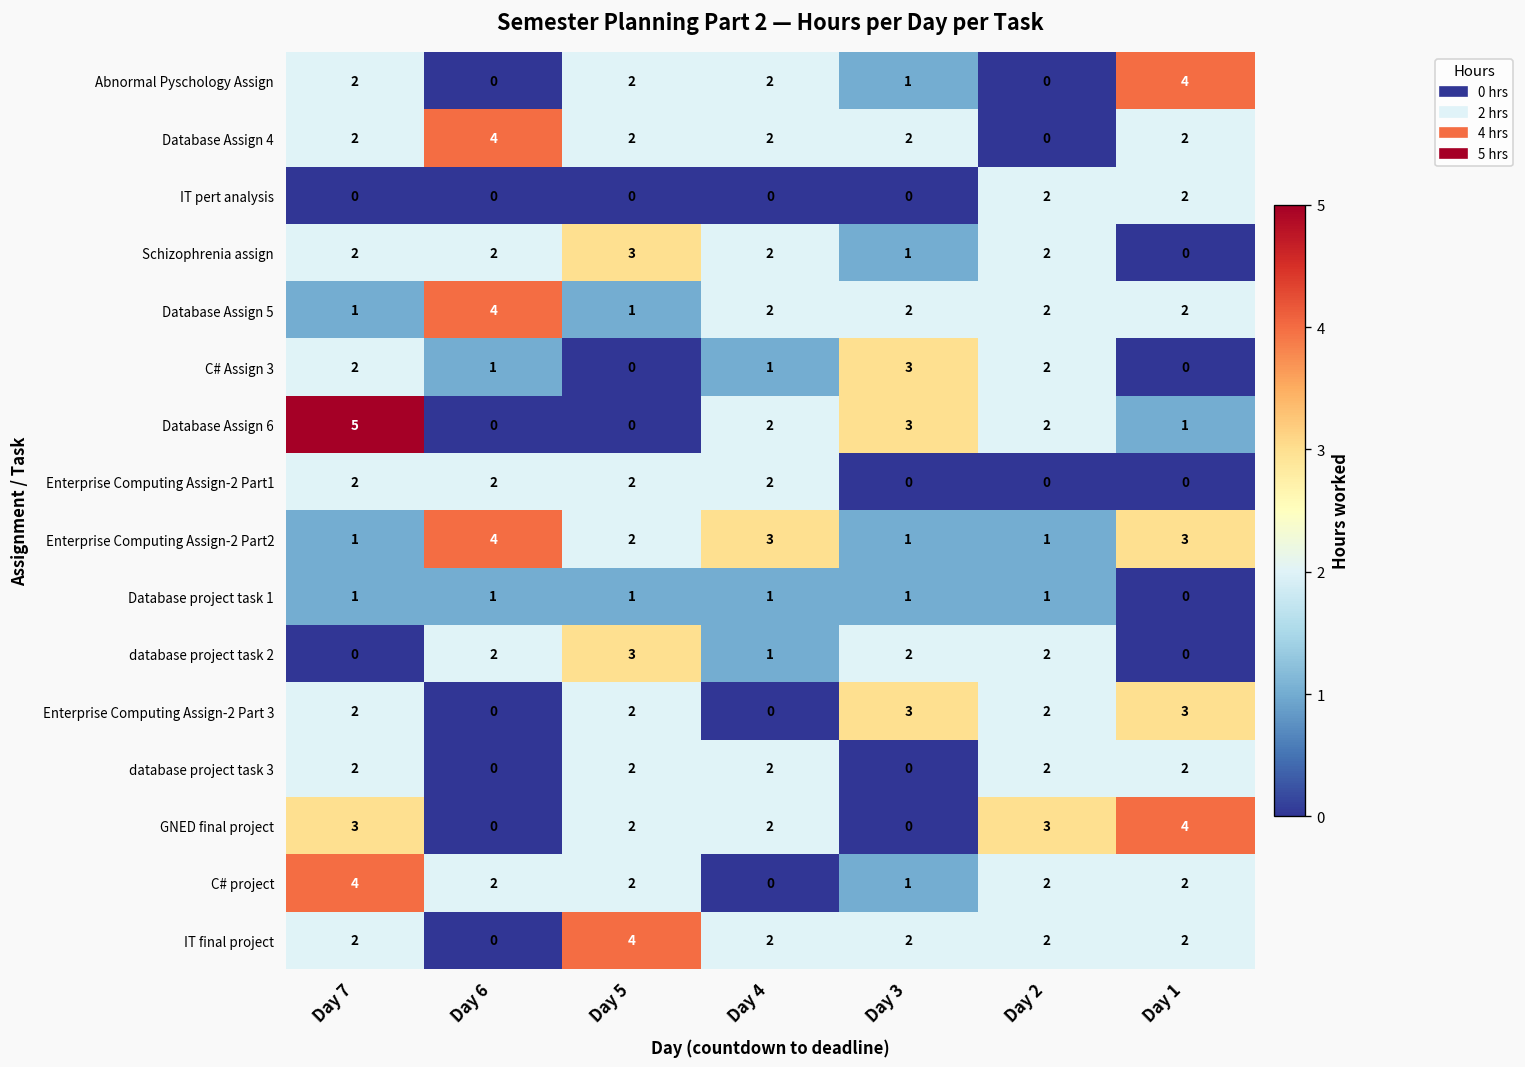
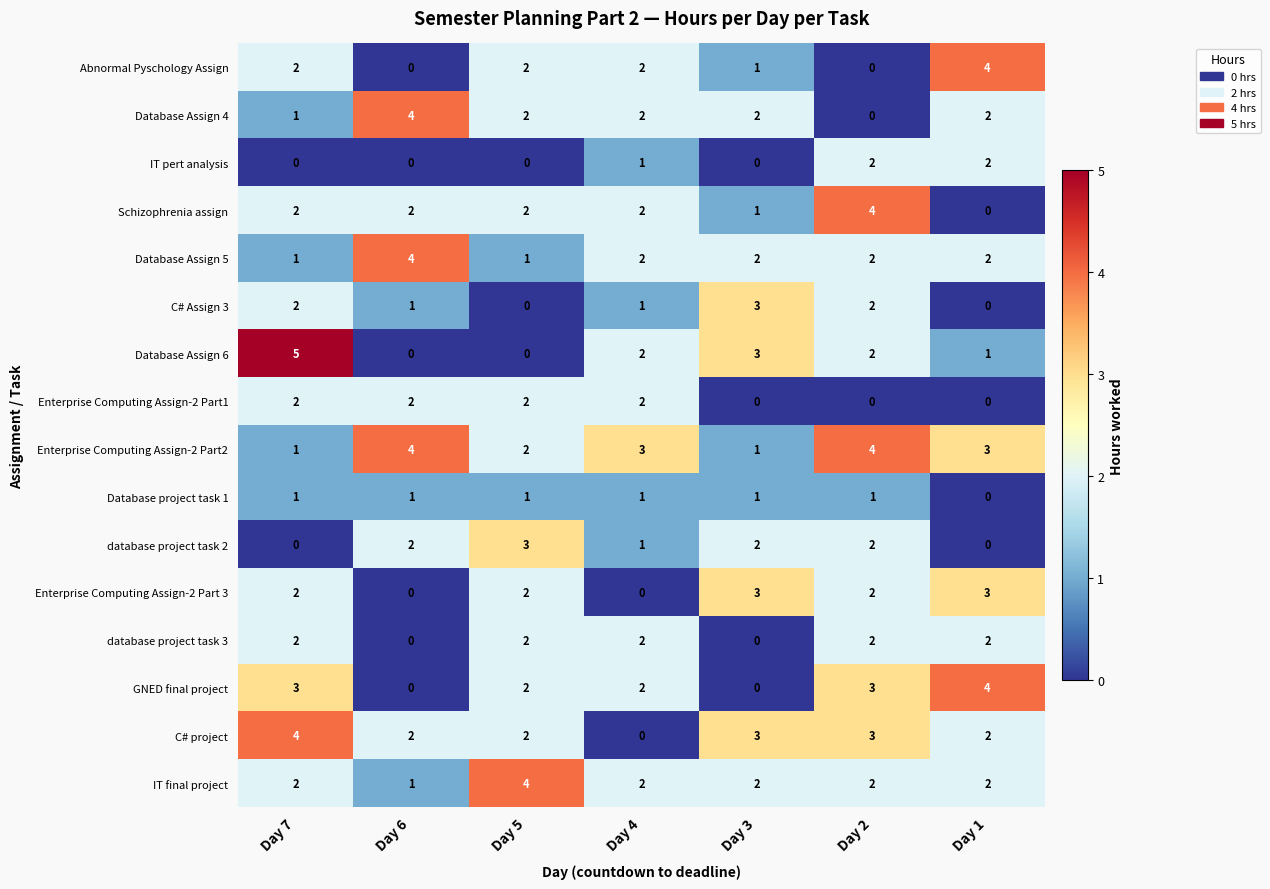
  {
    "Abnormal Pyschology Assign": {
      "Day 7": 2,
      "Day 6": 0,
      "Day 5": 2,
      "Day 4": 2,
      "Day 3": 1,
      "Day 2": 0,
      "Day 1": 4
    },
    "Database Assign 4": {
-     "Day 7": 2,
+     "Day 7": 1,
      "Day 6": 4,
      "Day 5": 2,
      "Day 4": 2,
      "Day 3": 2,
      "Day 2": 0,
      "Day 1": 2
    },
    "IT pert analysis": {
      "Day 7": 0,
      "Day 6": 0,
      "Day 5": 0,
-     "Day 4": 0,
+     "Day 4": 1,
      "Day 3": 0,
      "Day 2": 2,
      "Day 1": 2
    },
    "Schizophrenia assign": {
      "Day 7": 2,
      "Day 6": 2,
-     "Day 5": 3,
+     "Day 5": 2,
      "Day 4": 2,
      "Day 3": 1,
-     "Day 2": 2,
+     "Day 2": 4,
      "Day 1": 0
    },
    "Database Assign 5": {
      "Day 7": 1,
      "Day 6": 4,
      "Day 5": 1,
      "Day 4": 2,
      "Day 3": 2,
      "Day 2": 2,
      "Day 1": 2
    },
    "C# Assign 3": {
      "Day 7": 2,
      "Day 6": 1,
      "Day 5": 0,
      "Day 4": 1,
      "Day 3": 3,
      "Day 2": 2,
      "Day 1": 0
    },
    "Database Assign 6": {
      "Day 7": 5,
      "Day 6": 0,
      "Day 5": 0,
      "Day 4": 2,
      "Day 3": 3,
      "Day 2": 2,
      "Day 1": 1
    },
    "Enterprise Computing Assign-2 Part1": {
      "Day 7": 2,
      "Day 6": 2,
      "Day 5": 2,
      "Day 4": 2,
      "Day 3": 0,
      "Day 2": 0,
      "Day 1": 0
    },
    "Enterprise Computing Assign-2 Part2": {
      "Day 7": 1,
      "Day 6": 4,
      "Day 5": 2,
      "Day 4": 3,
      "Day 3": 1,
-     "Day 2": 1,
+     "Day 2": 4,
      "Day 1": 3
    },
    "Database project task 1": {
      "Day 7": 1,
      "Day 6": 1,
      "Day 5": 1,
      "Day 4": 1,
      "Day 3": 1,
      "Day 2": 1,
      "Day 1": 0
    },
    "database project task 2": {
      "Day 7": 0,
      "Day 6": 2,
      "Day 5": 3,
      "Day 4": 1,
      "Day 3": 2,
      "Day 2": 2,
      "Day 1": 0
    },
    "Enterprise Computing Assign-2 Part 3": {
      "Day 7": 2,
      "Day 6": 0,
      "Day 5": 2,
      "Day 4": 0,
      "Day 3": 3,
      "Day 2": 2,
      "Day 1": 3
    },
    "database project task 3": {
      "Day 7": 2,
      "Day 6": 0,
      "Day 5": 2,
      "Day 4": 2,
      "Day 3": 0,
      "Day 2": 2,
      "Day 1": 2
    },
    "GNED final project": {
      "Day 7": 3,
      "Day 6": 0,
      "Day 5": 2,
      "Day 4": 2,
      "Day 3": 0,
      "Day 2": 3,
      "Day 1": 4
    },
    "C# project": {
      "Day 7": 4,
      "Day 6": 2,
      "Day 5": 2,
      "Day 4": 0,
-     "Day 3": 1,
-     "Day 2": 2,
+     "Day 3": 3,
+     "Day 2": 3,
      "Day 1": 2
    },
    "IT final project": {
      "Day 7": 2,
-     "Day 6": 0,
+     "Day 6": 1,
      "Day 5": 4,
      "Day 4": 2,
      "Day 3": 2,
      "Day 2": 2,
      "Day 1": 2
    }
  }
